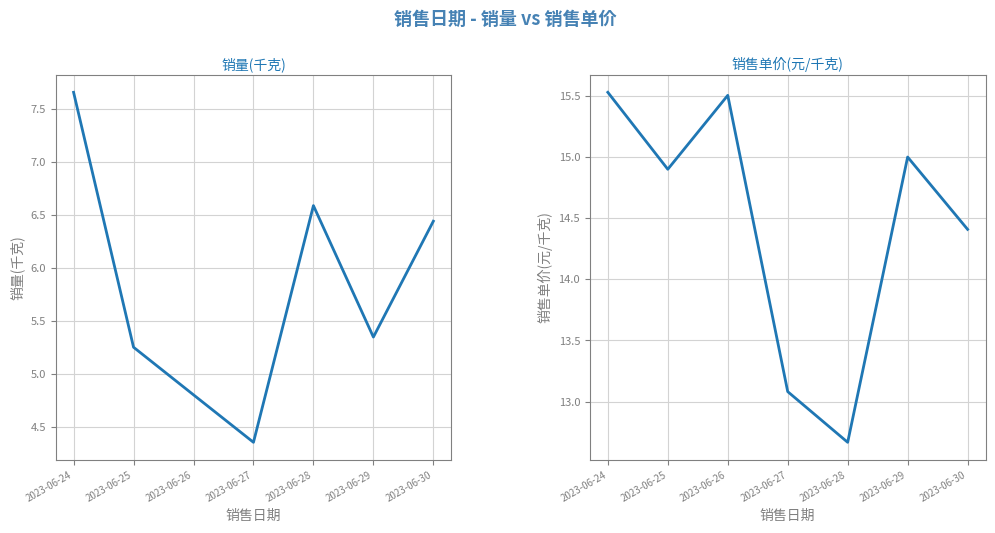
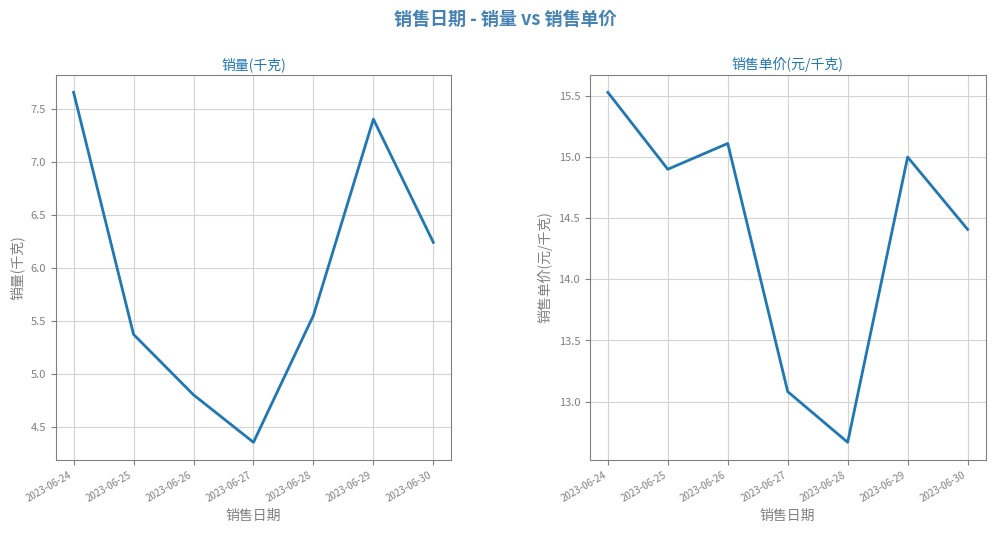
  {
    "销量(千克)": {
      "2023-06-24": 7.66,
-     "2023-06-25": 5.25,
+     "2023-06-25": 5.37,
      "2023-06-26": 4.80,
      "2023-06-27": 4.35,
-     "2023-06-28": 6.59,
-     "2023-06-29": 5.35,
-     "2023-06-30": 6.44
+     "2023-06-28": 5.55,
+     "2023-06-29": 7.40,
+     "2023-06-30": 6.24
    },
    "销售单价(元/千克)": {
      "2023-06-24": 15.53,
      "2023-06-25": 14.90,
-     "2023-06-26": 15.50,
+     "2023-06-26": 15.11,
      "2023-06-27": 13.08,
      "2023-06-28": 12.67,
      "2023-06-29": 15.00,
      "2023-06-30": 14.41
    }
  }
